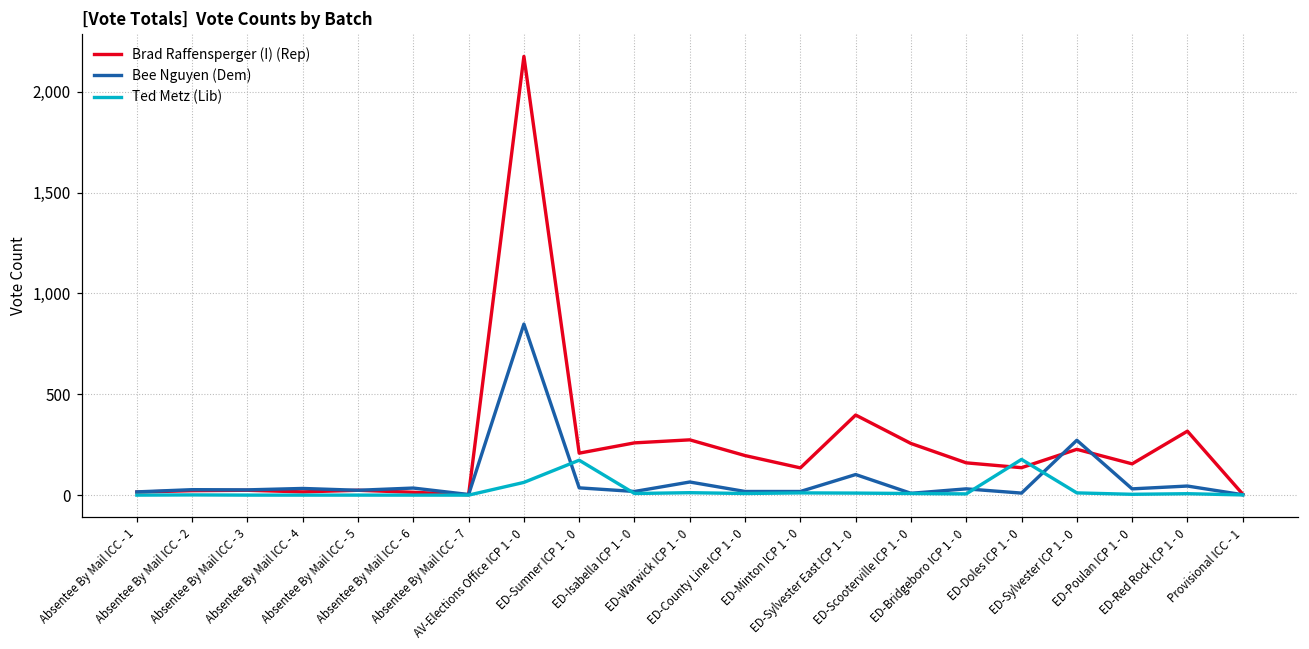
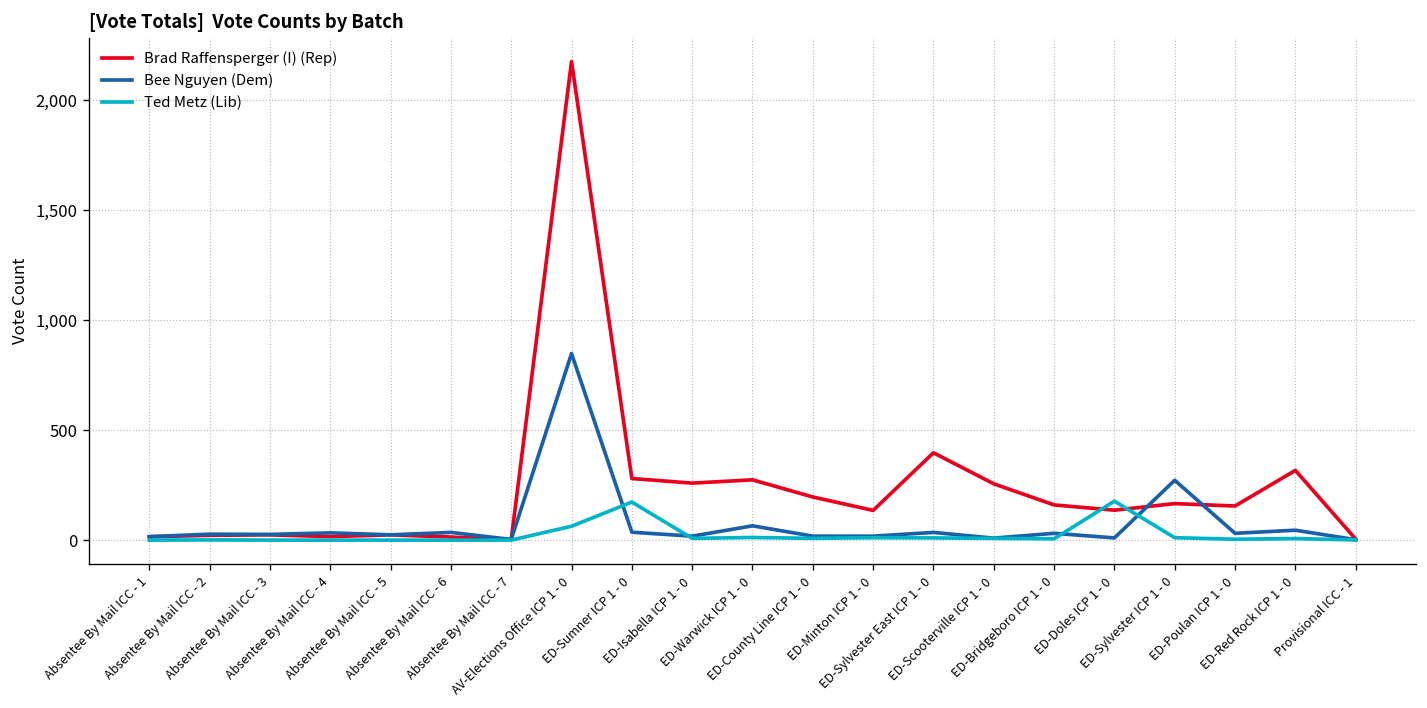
  {
    "Brad Raffensperger (I) (Rep)": {
      "Absentee By Mail ICC - 4": "20",
      "Absentee By Mail ICC - 6": "10",
      "AV-Elections Office ICP 1 - 0": "2,180",
-     "ED-Sumner ICP 1 - 0": "210",
+     "ED-Sumner ICP 1 - 0": "280",
      "ED-Isabella ICP 1 - 0": "260",
      "ED-Warwick ICP 1 - 0": "270",
      "ED-County Line ICP 1 - 0": "200",
      "ED-Minton ICP 1 - 0": "140",
      "ED-Sylvester East ICP 1 - 0": "400",
      "ED-Scooterville ICP 1 - 0": "260",
      "ED-Bridgeboro ICP 1 - 0": "160",
      "ED-Doles ICP 1 - 0": "140",
-     "ED-Sylvester ICP 1 - 0": "230",
+     "ED-Sylvester ICP 1 - 0": "170",
      "ED-Poulan ICP 1 - 0": "160",
      "ED-Red Rock ICP 1 - 0": "320"
    },
    "Bee Nguyen (Dem)": {
      "Absentee By Mail ICC - 4": "30",
      "Absentee By Mail ICC - 6": "40",
      "AV-Elections Office ICP 1 - 0": "850",
      "ED-Sumner ICP 1 - 0": "40",
      "ED-Warwick ICP 1 - 0": "70",
-     "ED-Sylvester East ICP 1 - 0": "100",
+     "ED-Sylvester East ICP 1 - 0": "40",
      "ED-Bridgeboro ICP 1 - 0": "30",
      "ED-Doles ICP 1 - 0": "10",
      "ED-Sylvester ICP 1 - 0": "270",
      "ED-Poulan ICP 1 - 0": "30",
      "ED-Red Rock ICP 1 - 0": "50"
    },
    "Ted Metz (Lib)": {
      "Absentee By Mail ICC - 1": "0",
      "Absentee By Mail ICC - 2": "0",
      "Absentee By Mail ICC - 3": "0",
      "Absentee By Mail ICC - 4": "0",
      "Absentee By Mail ICC - 5": "0",
      "Absentee By Mail ICC - 6": "0",
      "AV-Elections Office ICP 1 - 0": "60",
      "ED-Sumner ICP 1 - 0": "170",
      "ED-Warwick ICP 1 - 0": "10",
      "ED-Sylvester East ICP 1 - 0": "10",
      "ED-Bridgeboro ICP 1 - 0": "10",
      "ED-Doles ICP 1 - 0": "180",
      "ED-Sylvester ICP 1 - 0": "10",
      "ED-Poulan ICP 1 - 0": "0",
      "ED-Red Rock ICP 1 - 0": "10"
    }
  }
